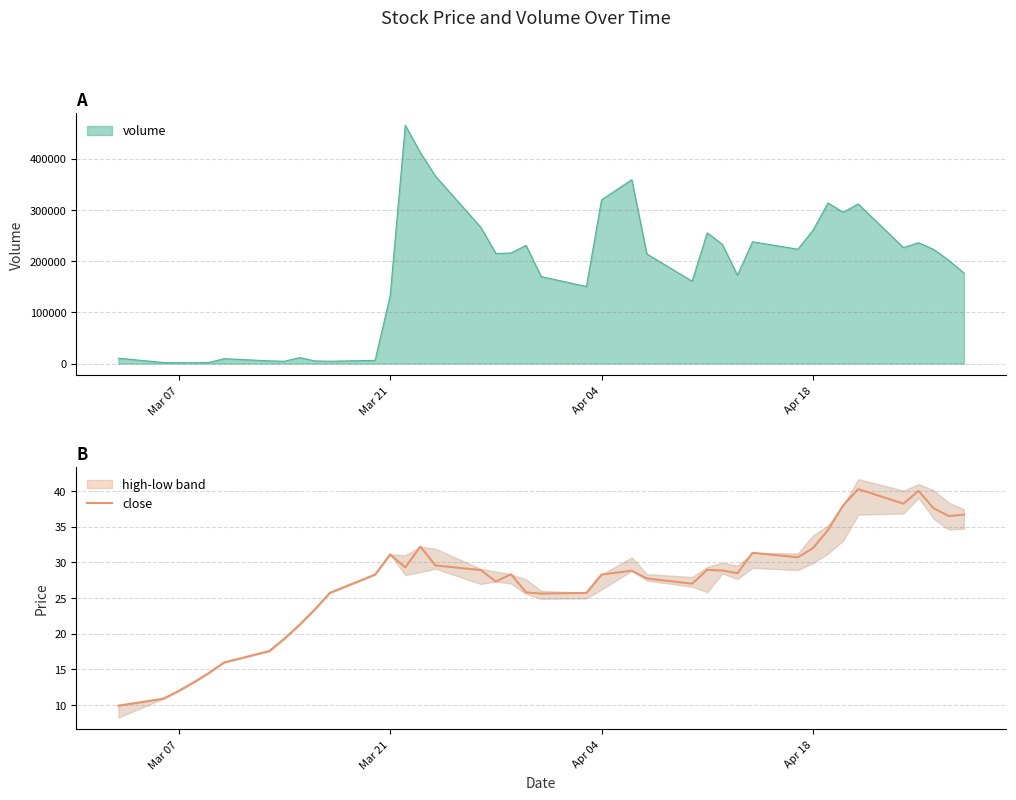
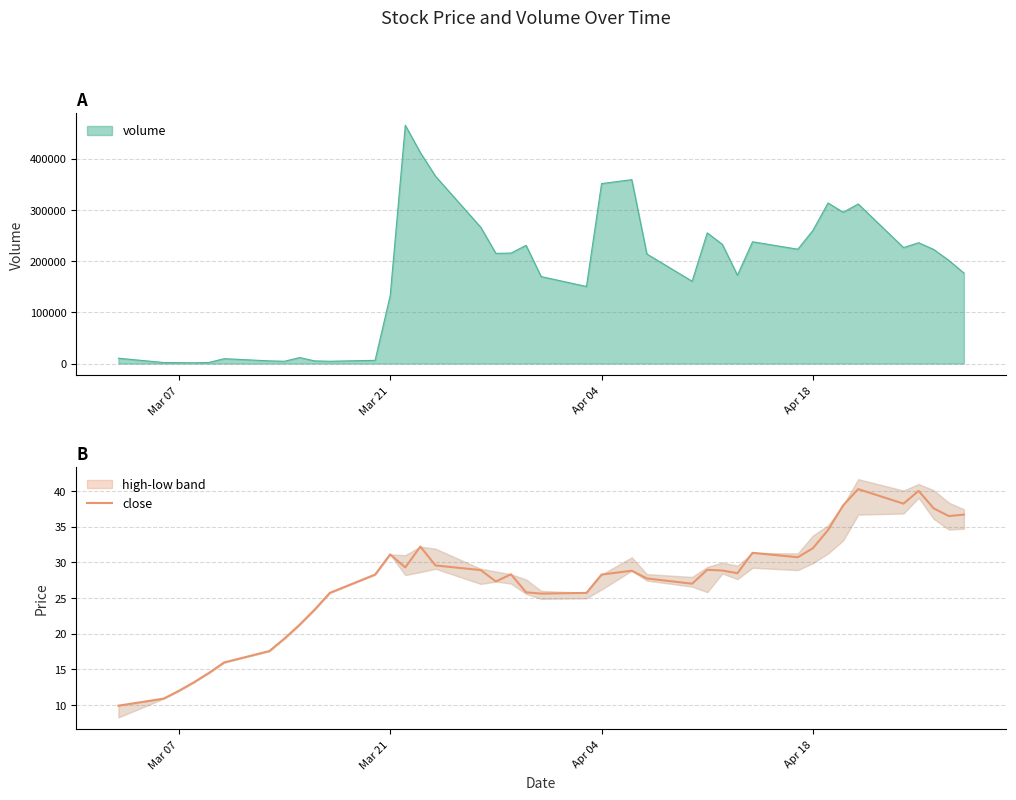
  {
    "A": {
      "Mar 07": 0,
      "Mar 21": 130000,
-     "Apr 04": 320000,
+     "Apr 04": 350000,
      "Apr 18": 260000
    }
  }
